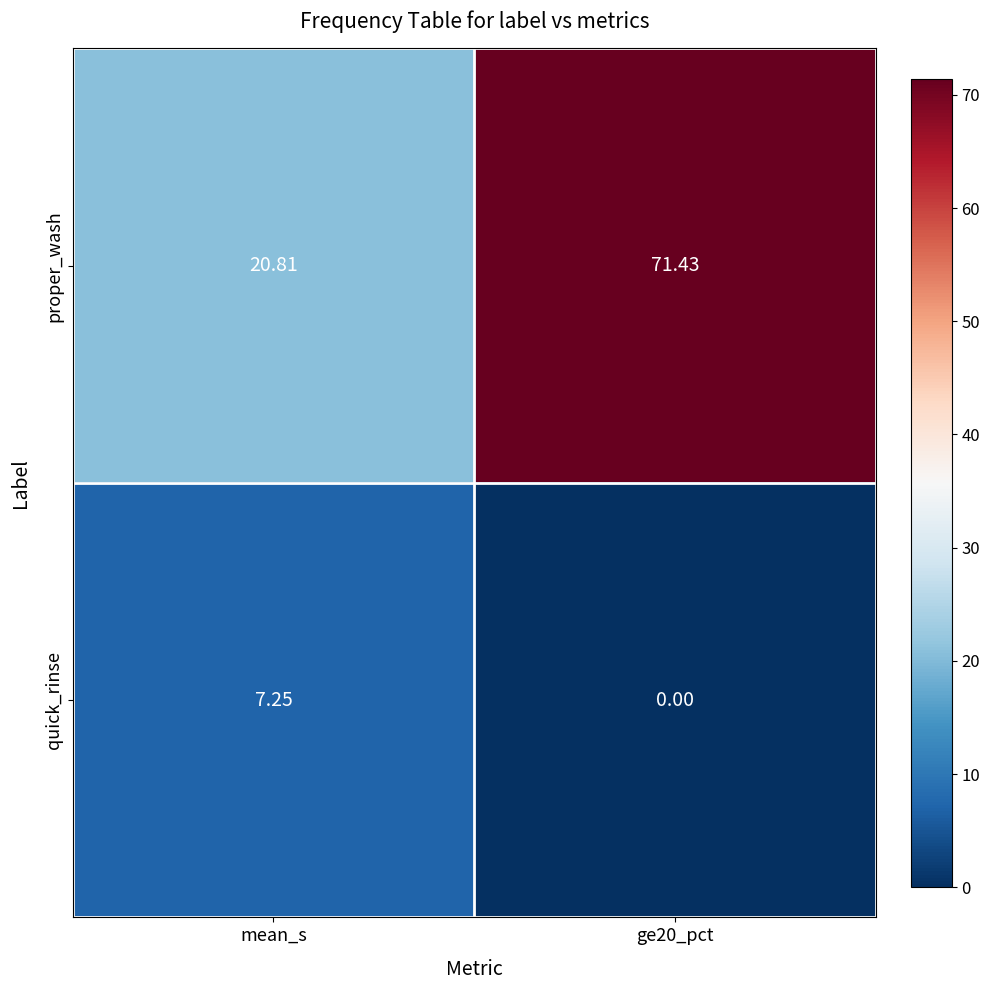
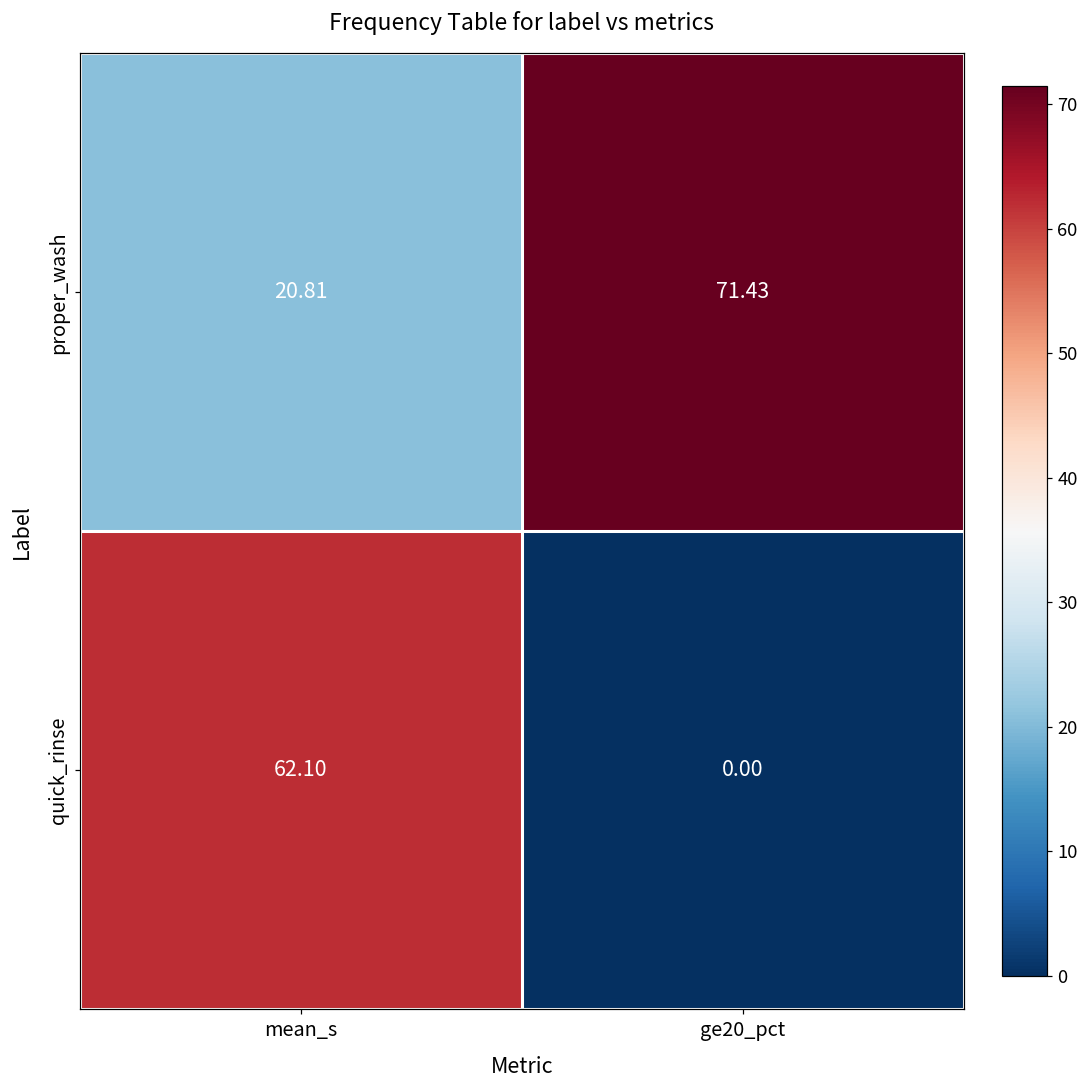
  {
    "proper_wash": {
      "mean_s": 20.81,
      "ge20_pct": 71.43
    },
    "quick_rinse": {
-     "mean_s": 7.25,
+     "mean_s": 62.10,
      "ge20_pct": 0.00
    }
  }
